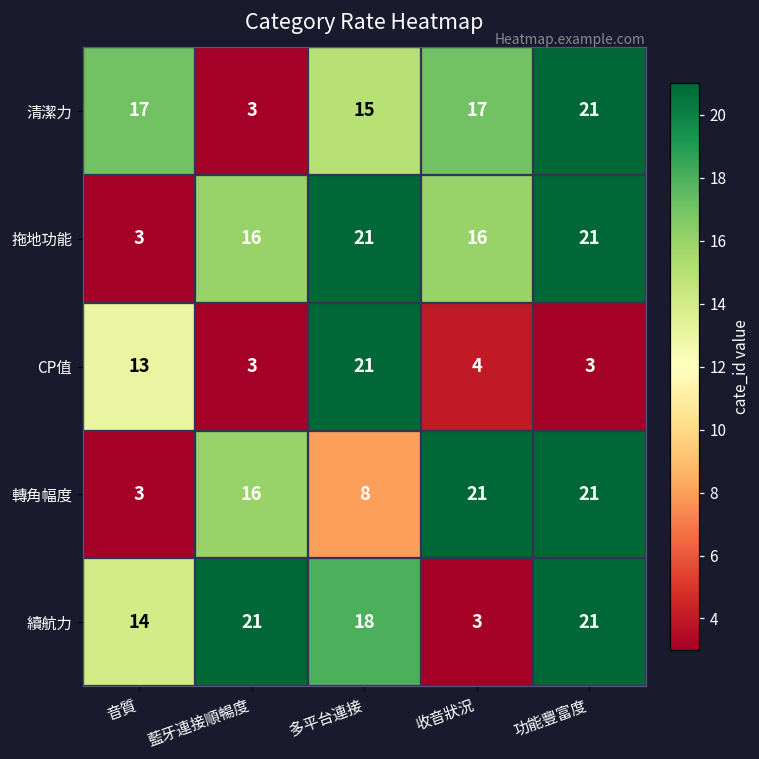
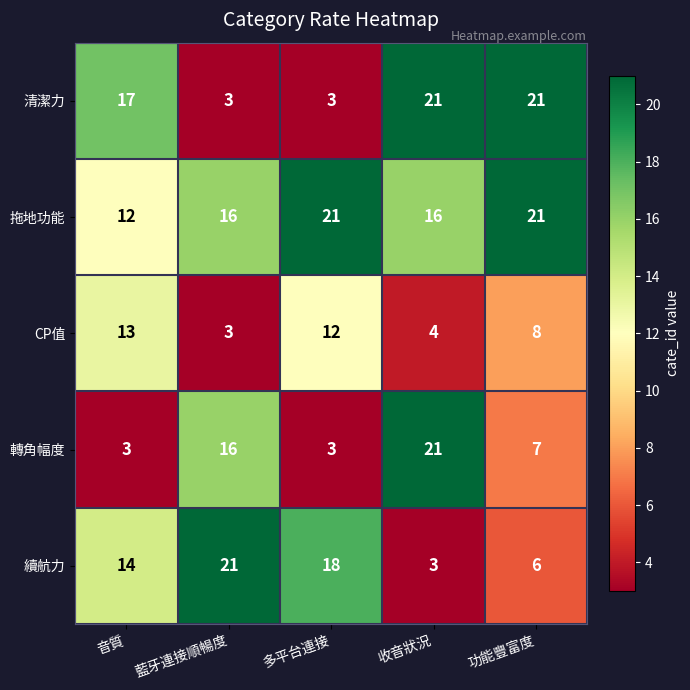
  {
    "清潔力": {
      "音質": 17,
      "藍牙連接順暢度": 3,
-     "多平台連接": 15,
-     "收音狀況": 17,
+     "多平台連接": 3,
+     "收音狀況": 21,
      "功能豐富度": 21
    },
    "拖地功能": {
-     "音質": 3,
+     "音質": 12,
      "藍牙連接順暢度": 16,
      "多平台連接": 21,
      "收音狀況": 16,
      "功能豐富度": 21
    },
    "CP值": {
      "音質": 13,
      "藍牙連接順暢度": 3,
-     "多平台連接": 21,
+     "多平台連接": 12,
      "收音狀況": 4,
-     "功能豐富度": 3
+     "功能豐富度": 8
    },
    "轉角幅度": {
      "音質": 3,
      "藍牙連接順暢度": 16,
-     "多平台連接": 8,
+     "多平台連接": 3,
      "收音狀況": 21,
-     "功能豐富度": 21
+     "功能豐富度": 7
    },
    "續航力": {
      "音質": 14,
      "藍牙連接順暢度": 21,
      "多平台連接": 18,
      "收音狀況": 3,
-     "功能豐富度": 21
+     "功能豐富度": 6
    }
  }
